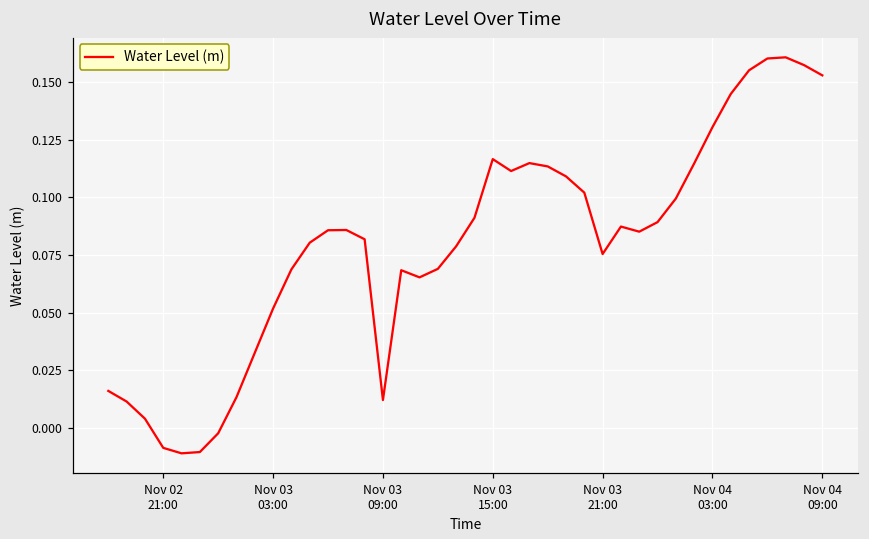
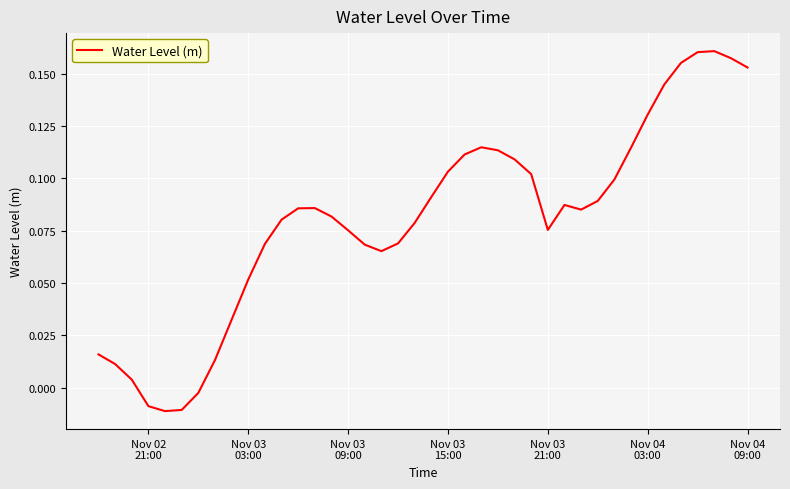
  {
    "Nov 02 21:00": -0.009,
    "Nov 03 03:00": 0.052,
-   "Nov 03 09:00": 0.012,
-   "Nov 03 15:00": 0.117,
+   "Nov 03 09:00": 0.075,
+   "Nov 03 15:00": 0.103,
    "Nov 03 21:00": 0.075,
    "Nov 04 03:00": 0.131,
    "Nov 04 09:00": 0.153
  }
